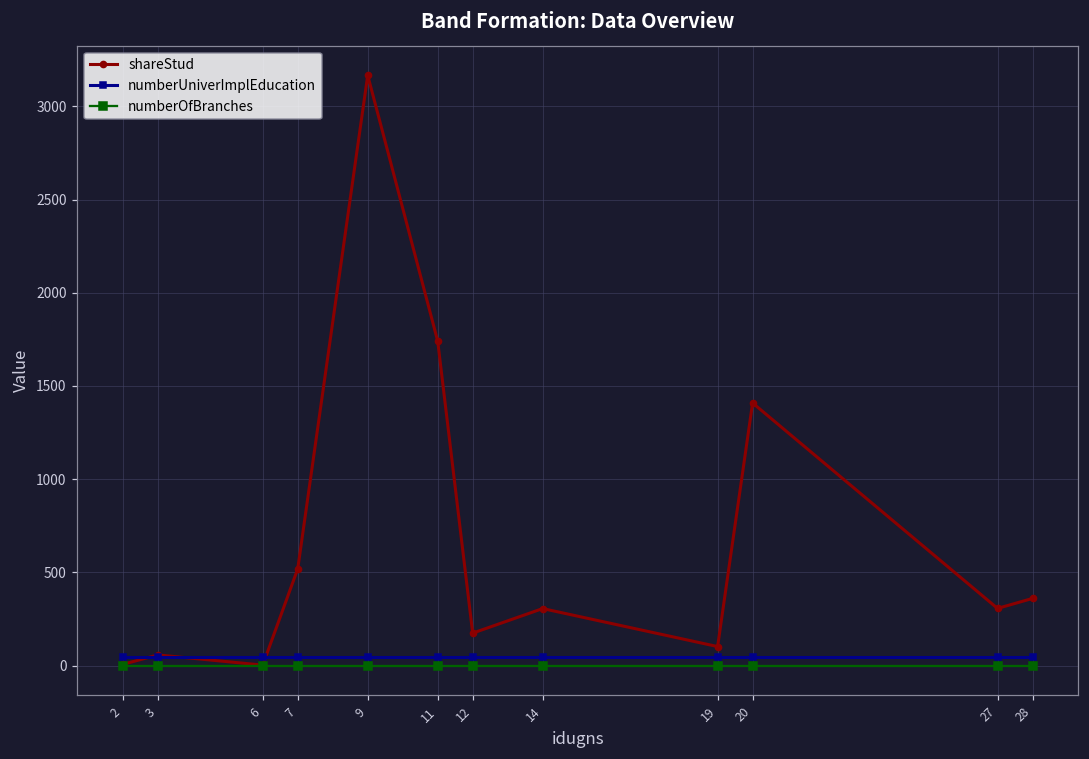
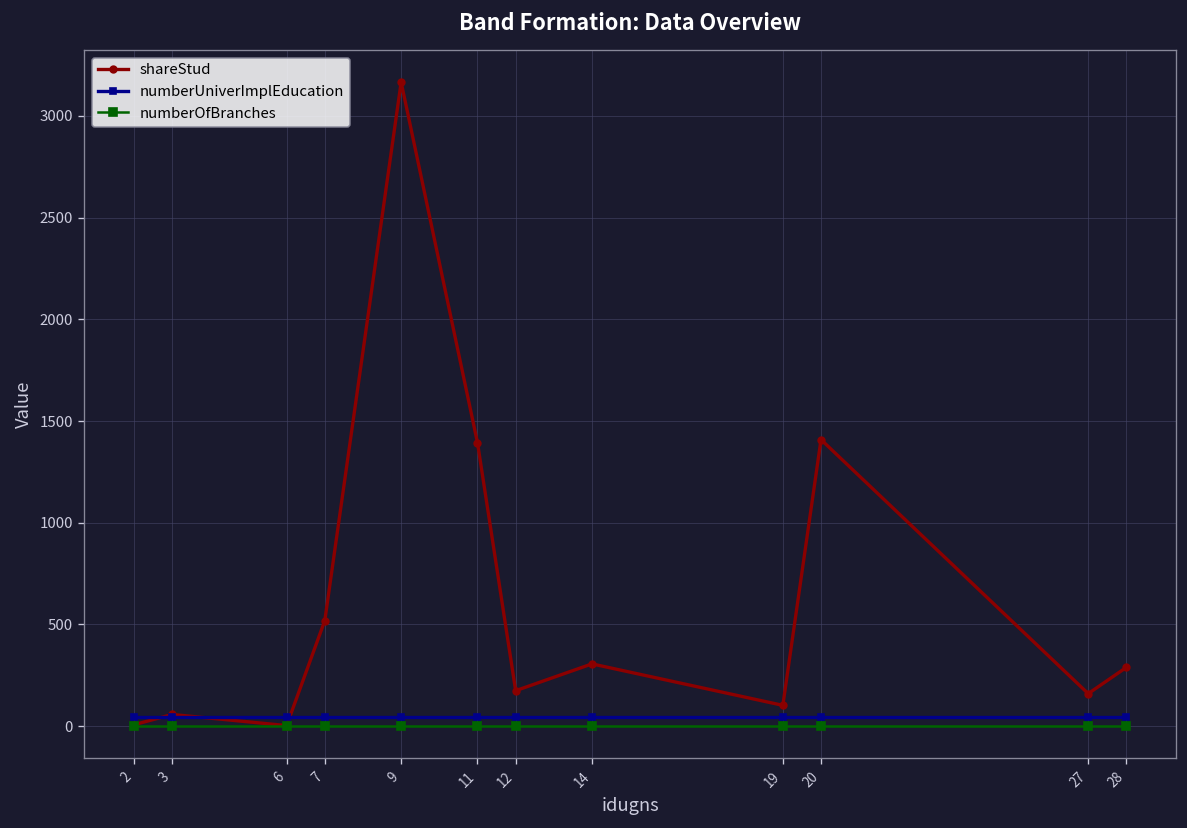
  {
    "shareStud": {
      "7": 520,
      "9": 3170,
-     "11": 1740,
+     "11": 1390,
      "12": 170,
      "14": 310,
      "19": 100,
      "20": 1410,
-     "27": 310,
-     "28": 360
+     "27": 160,
+     "28": 290
    },
    "numberUniverImplEducation": {
      "2": 50,
      "6": 50,
      "7": 50,
      "9": 50,
      "11": 50,
      "12": 50,
      "14": 50,
      "19": 50,
      "20": 50,
      "27": 50,
      "28": 50
    },
    "numberOfBranches": {
      "3": 0,
      "7": 0,
      "9": 0,
      "11": 0,
      "12": 0,
      "14": 0,
      "19": 0,
      "20": 0,
      "27": 0,
      "28": 0
    }
  }
